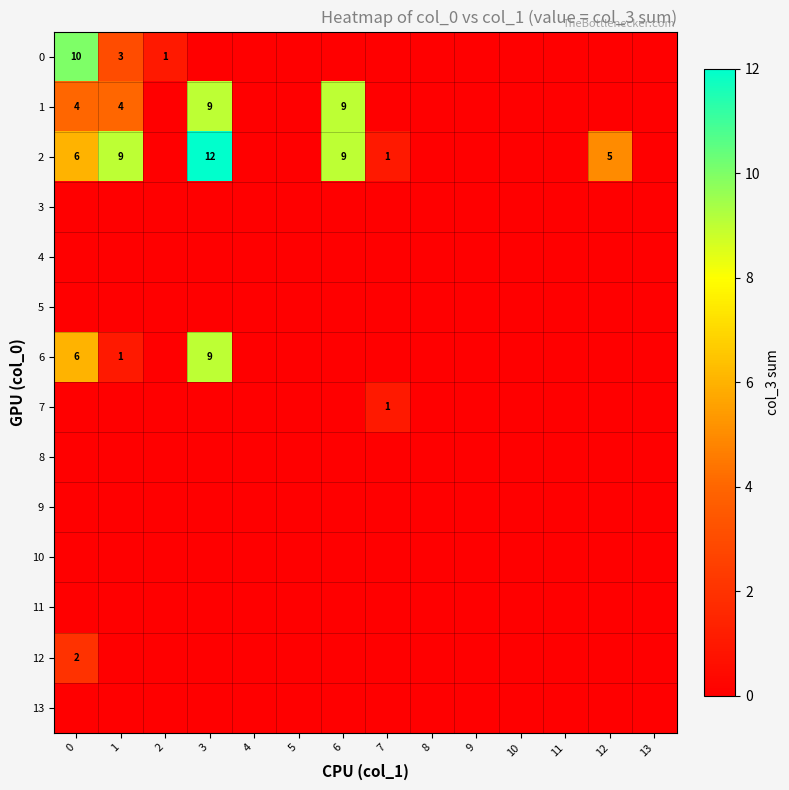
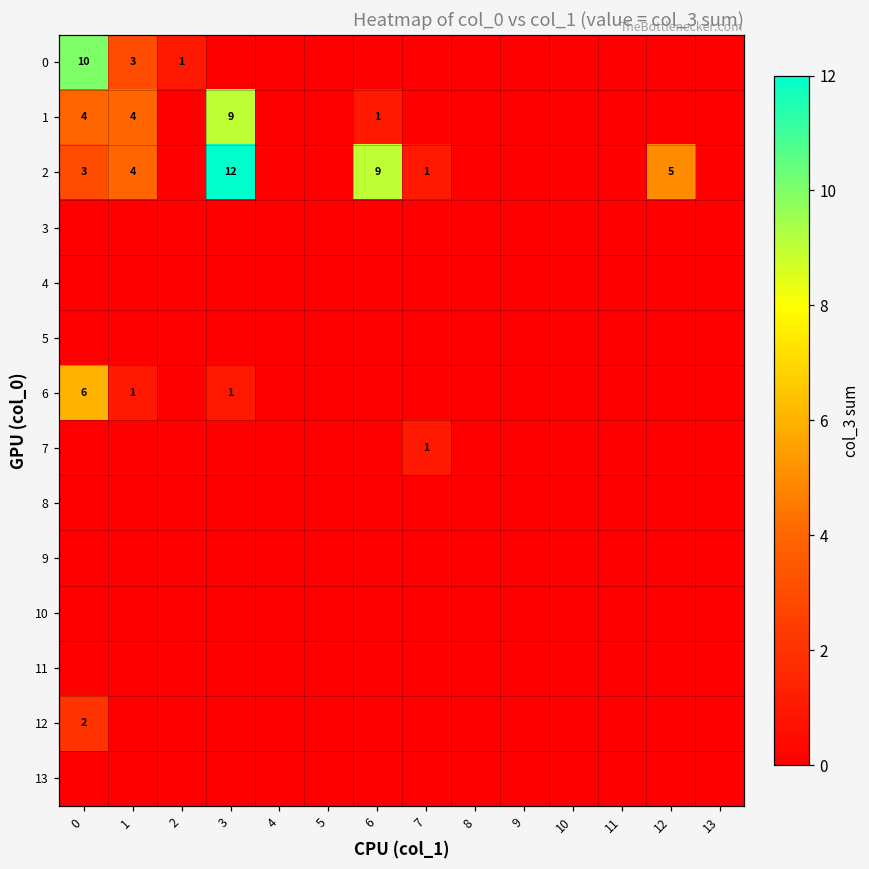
  {
    "0": {
      "0": 10,
      "1": 3,
      "2": 1
    },
    "1": {
      "0": 4,
      "1": 4,
      "3": 9,
-     "6": 9
+     "6": 1
    },
    "2": {
-     "0": 6,
-     "1": 9,
+     "0": 3,
+     "1": 4,
      "3": 12,
      "6": 9,
      "7": 1,
      "12": 5
    },
    "6": {
      "0": 6,
      "1": 1,
-     "3": 9
+     "3": 1
    },
    "7": {
      "7": 1
    },
    "12": {
      "0": 2
    }
  }
